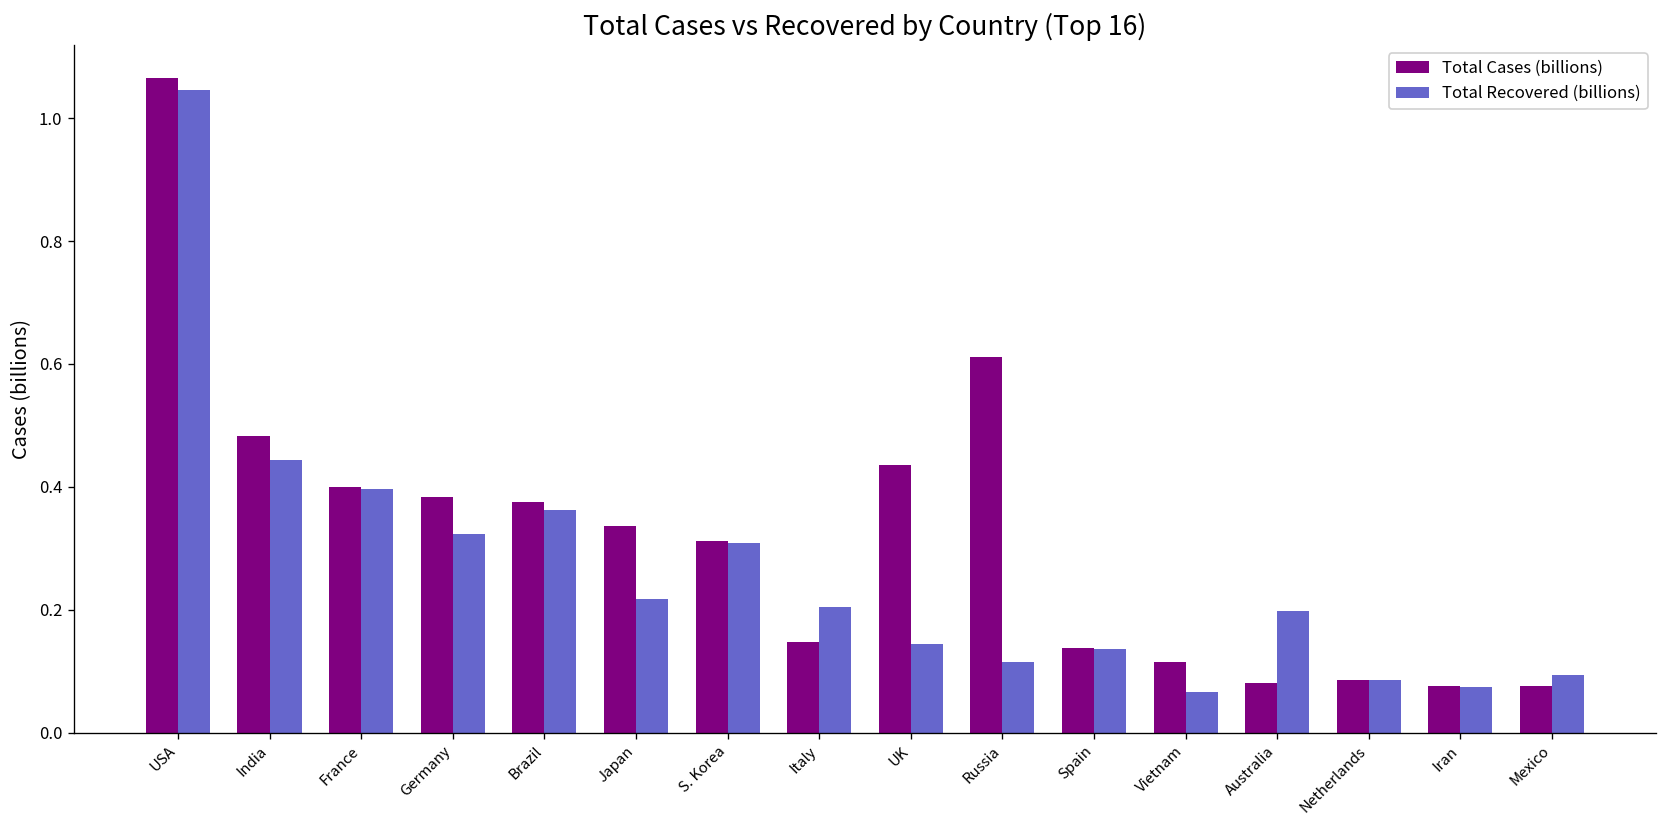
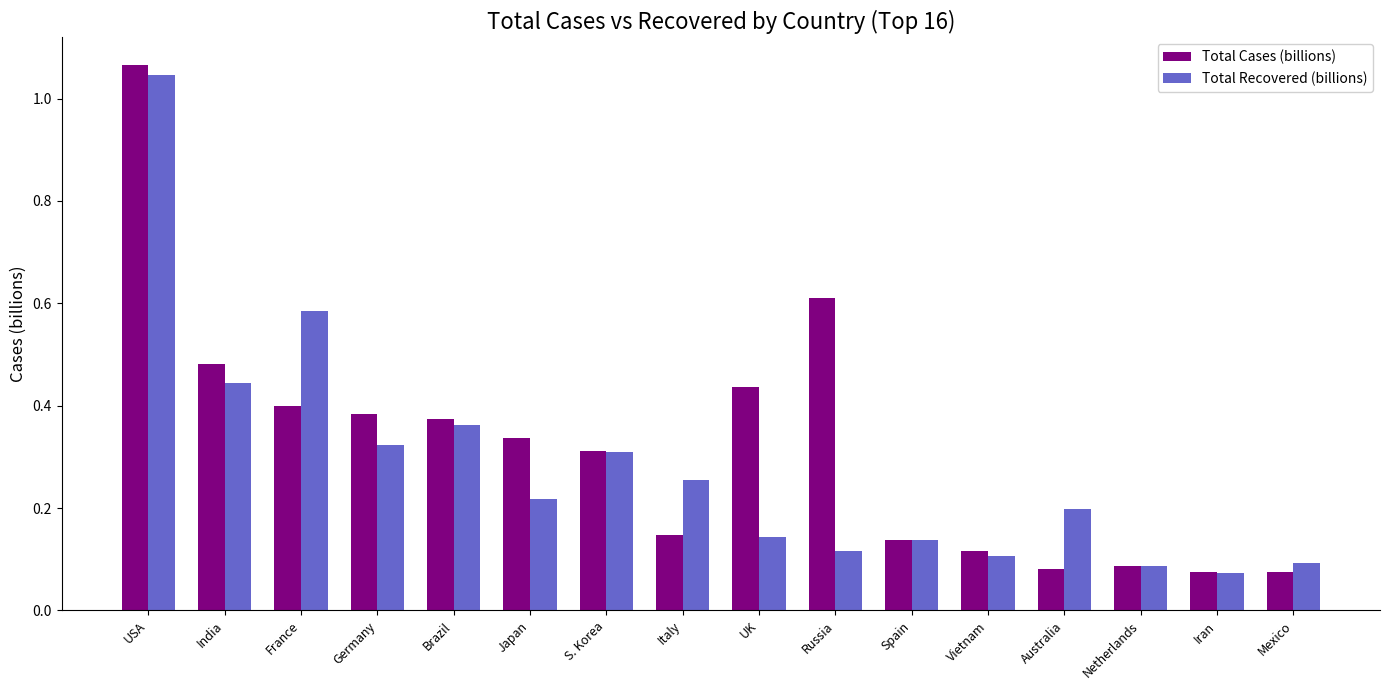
  {
    "Total Cases (billions)": {
      "USA": 1.07,
      "India": 0.48,
      "France": 0.40,
      "Germany": 0.38,
      "Brazil": 0.37,
      "Japan": 0.34,
      "S. Korea": 0.31,
      "Italy": 0.15,
      "UK": 0.44,
      "Russia": 0.61,
      "Spain": 0.14,
      "Vietnam": 0.12,
      "Australia": 0.08,
      "Netherlands": 0.09,
      "Iran": 0.08,
      "Mexico": 0.08
    },
    "Total Recovered (billions)": {
      "USA": 1.05,
      "India": 0.44,
-     "France": 0.40,
+     "France": 0.59,
      "Germany": 0.32,
      "Brazil": 0.36,
      "Japan": 0.22,
      "S. Korea": 0.31,
-     "Italy": 0.20,
+     "Italy": 0.25,
      "UK": 0.14,
      "Russia": 0.12,
      "Spain": 0.14,
-     "Vietnam": 0.07,
+     "Vietnam": 0.11,
      "Australia": 0.20,
      "Netherlands": 0.09,
      "Iran": 0.07,
      "Mexico": 0.09
    }
  }
